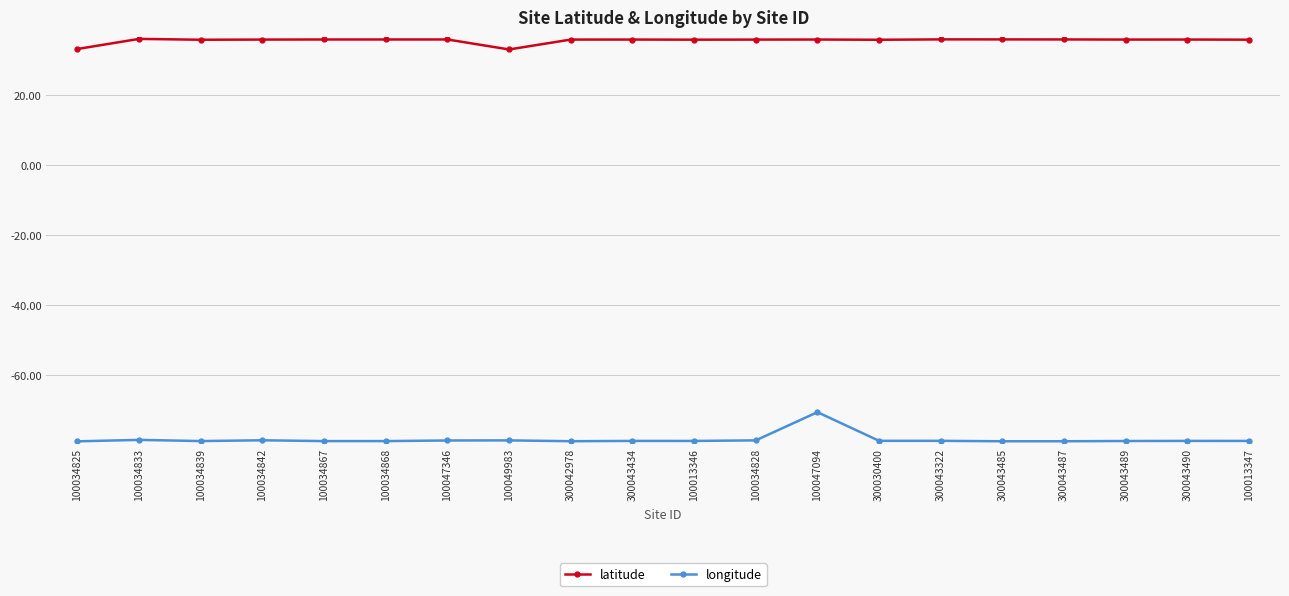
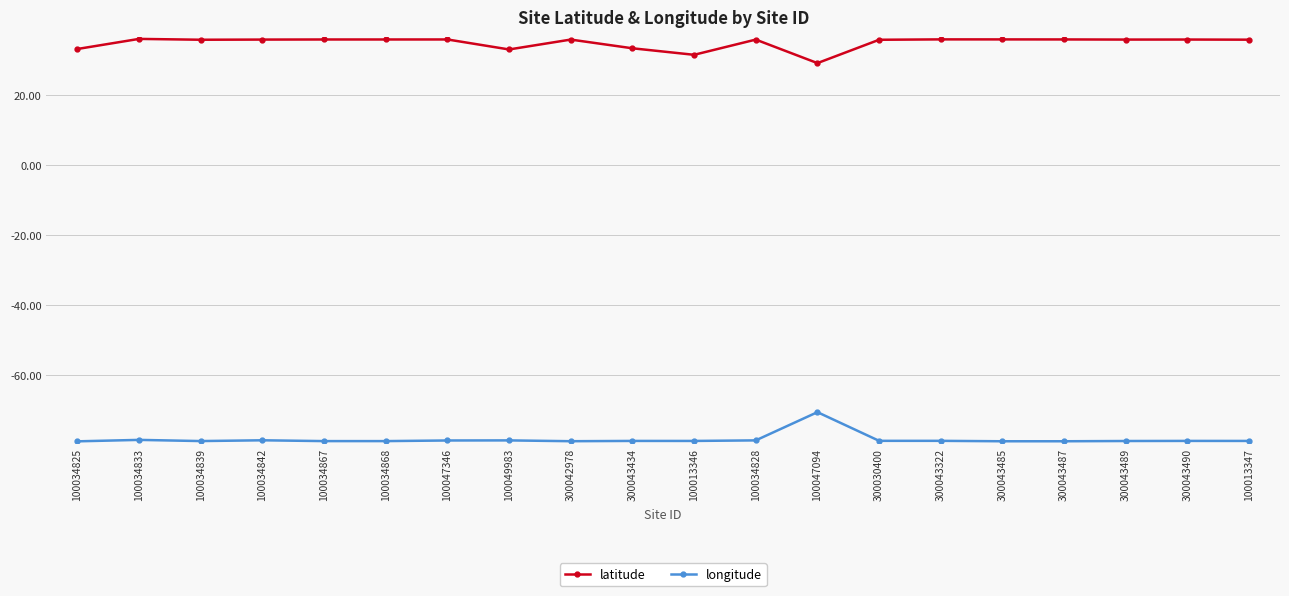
  {
    "latitude": {
      "100034825": 33,
      "100034833": 36,
      "100034839": 36,
      "100034842": 36,
      "100034867": 36,
      "100034868": 36,
      "100047346": 36,
      "100049983": 33,
      "300042978": 36,
-     "300043434": 36,
-     "100013346": 36,
+     "300043434": 33,
+     "100013346": 31,
      "100034828": 36,
-     "100047094": 36,
+     "100047094": 29,
      "300030400": 36,
      "300043322": 36,
      "300043485": 36,
      "300043487": 36,
      "300043489": 36,
      "300043490": 36,
      "100013347": 36
    },
    "longitude": {
      "100034825": -79,
      "100034833": -79,
      "100034839": -79,
      "100034842": -79,
      "100034867": -79,
      "100034868": -79,
      "100047346": -79,
      "100049983": -79,
      "300042978": -79,
      "300043434": -79,
      "100013346": -79,
      "100034828": -79,
      "100047094": -71,
      "300030400": -79,
      "300043322": -79,
      "300043485": -79,
      "300043487": -79,
      "300043489": -79,
      "300043490": -79,
      "100013347": -79
    }
  }
